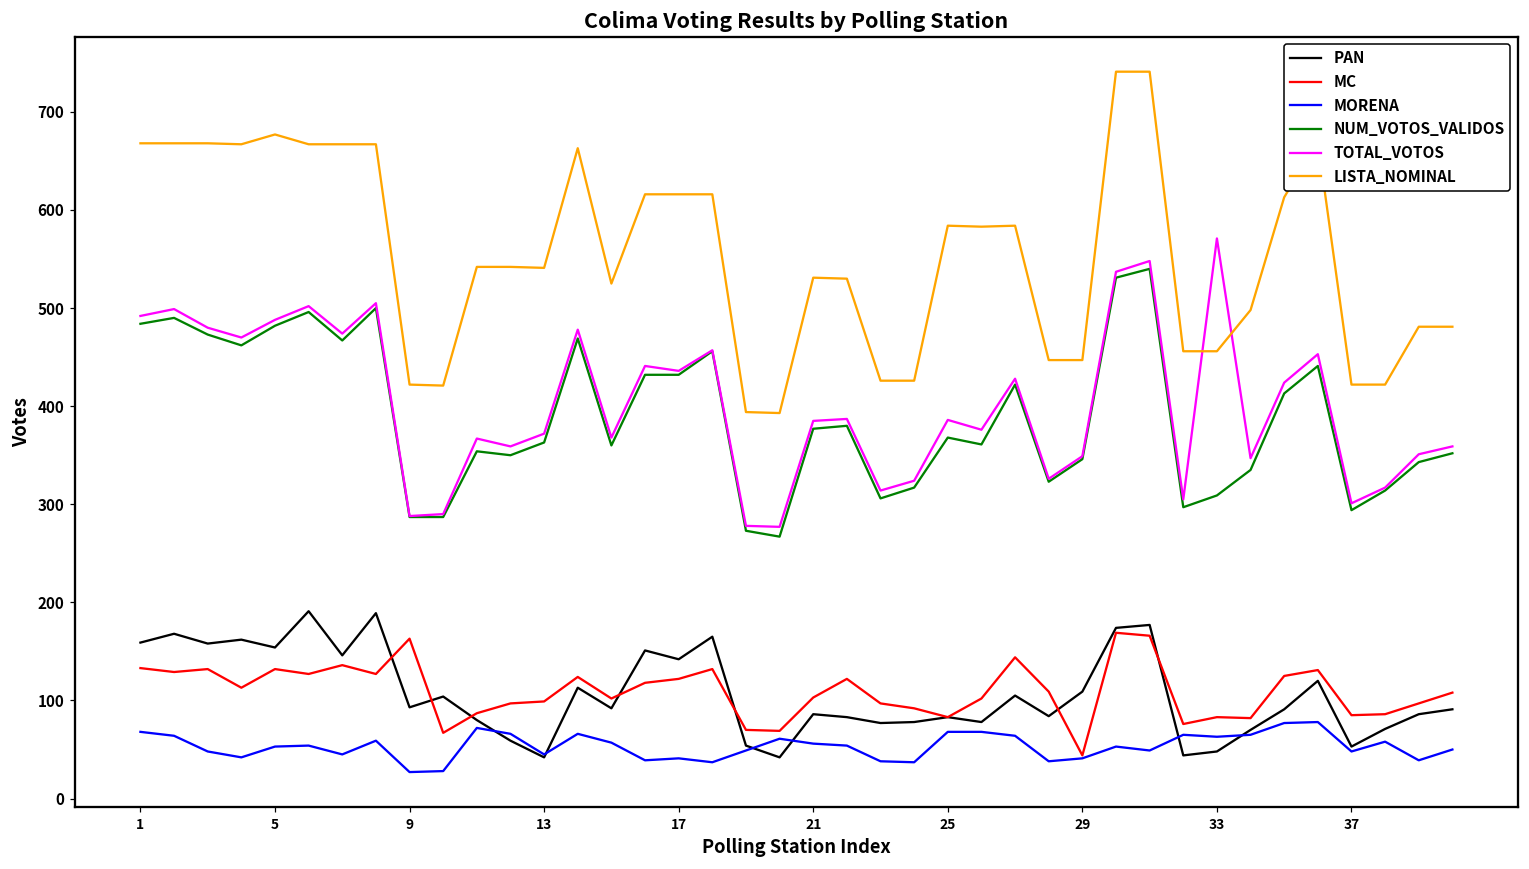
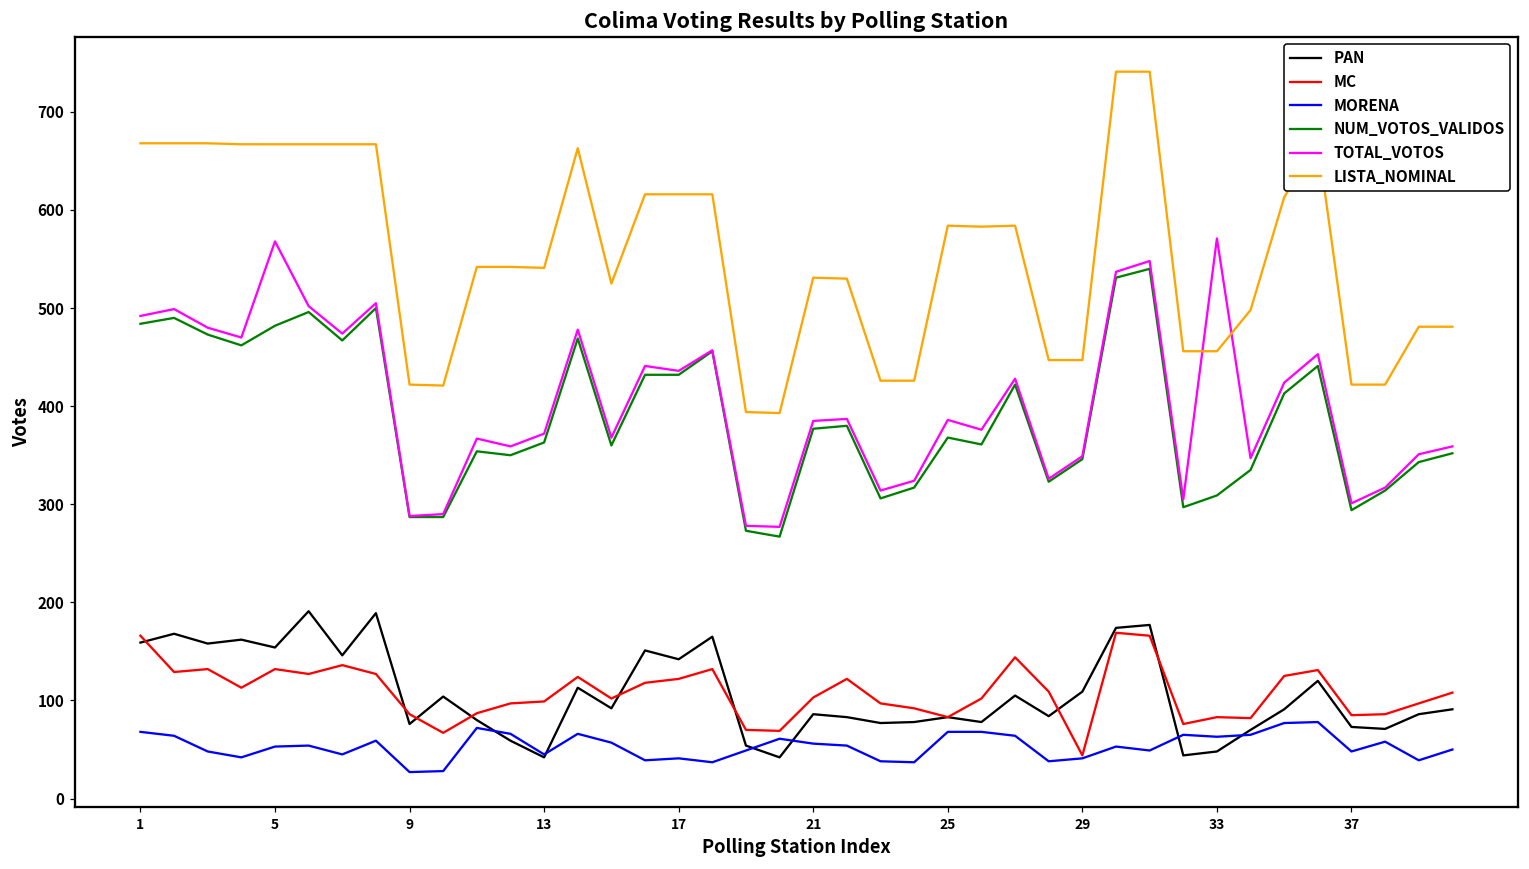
  {
    "PAN": {
      "1": 160,
      "5": 150,
-     "9": 90,
+     "9": 80,
      "13": 40,
      "17": 140,
      "21": 90,
      "29": 110,
      "33": 50,
-     "37": 50
+     "37": 70
    },
    "MC": {
-     "1": 130,
+     "1": 170,
      "5": 130,
-     "9": 160,
+     "9": 90,
      "13": 100,
      "17": 120,
      "21": 100,
      "29": 40,
      "33": 80,
      "37": 90
    },
    "MORENA": {
      "1": 70,
      "5": 50,
      "9": 30,
      "13": 50,
      "17": 40,
      "21": 60,
      "25": 70,
      "29": 40,
      "33": 60,
      "37": 50
    },
    "NUM_VOTOS_VALIDOS": {
      "1": 480,
      "5": 480,
      "13": 360,
      "17": 430,
      "21": 380,
      "25": 370,
      "29": 350,
      "33": 310,
      "37": 290
    },
    "TOTAL_VOTOS": {
      "1": 490,
-     "5": 490,
+     "5": 570,
      "13": 370,
      "17": 440,
      "21": 390,
      "25": 390,
      "29": 350,
      "33": 570,
      "37": 300
    },
    "LISTA_NOMINAL": {
      "1": 670,
-     "5": 680,
+     "5": 670,
      "9": 420,
      "13": 540,
      "17": 620,
      "21": 530,
      "25": 580,
      "29": 450,
      "33": 460,
      "37": 420
    }
  }
